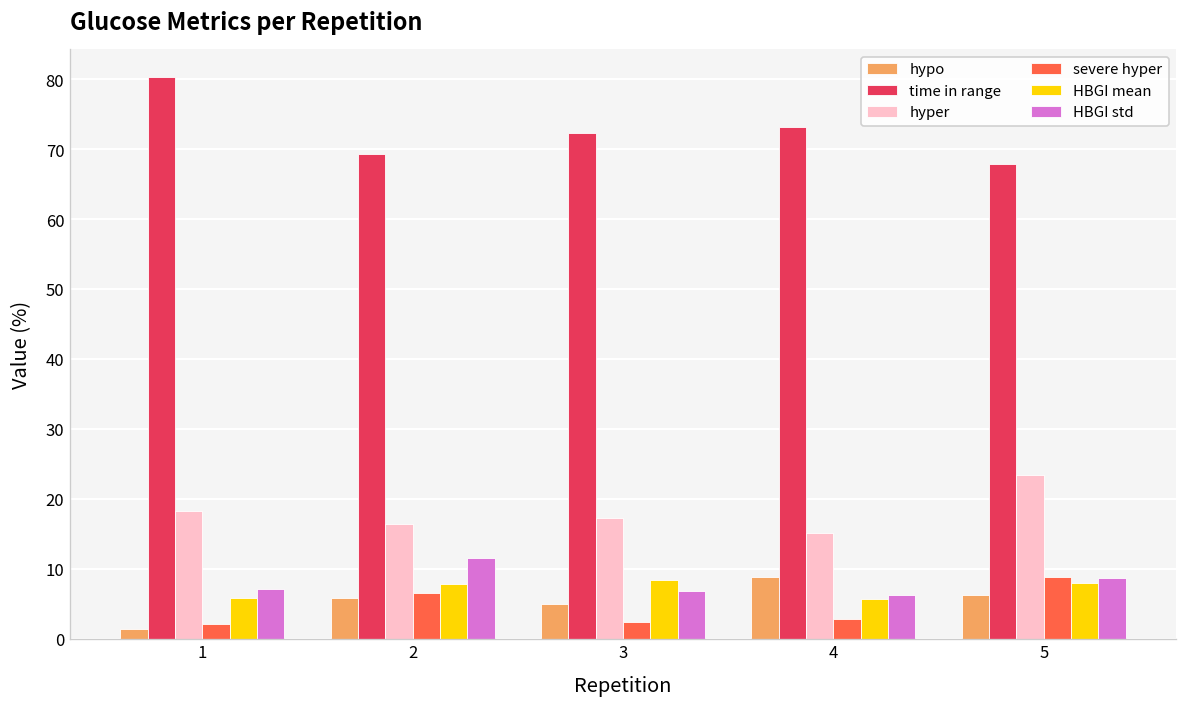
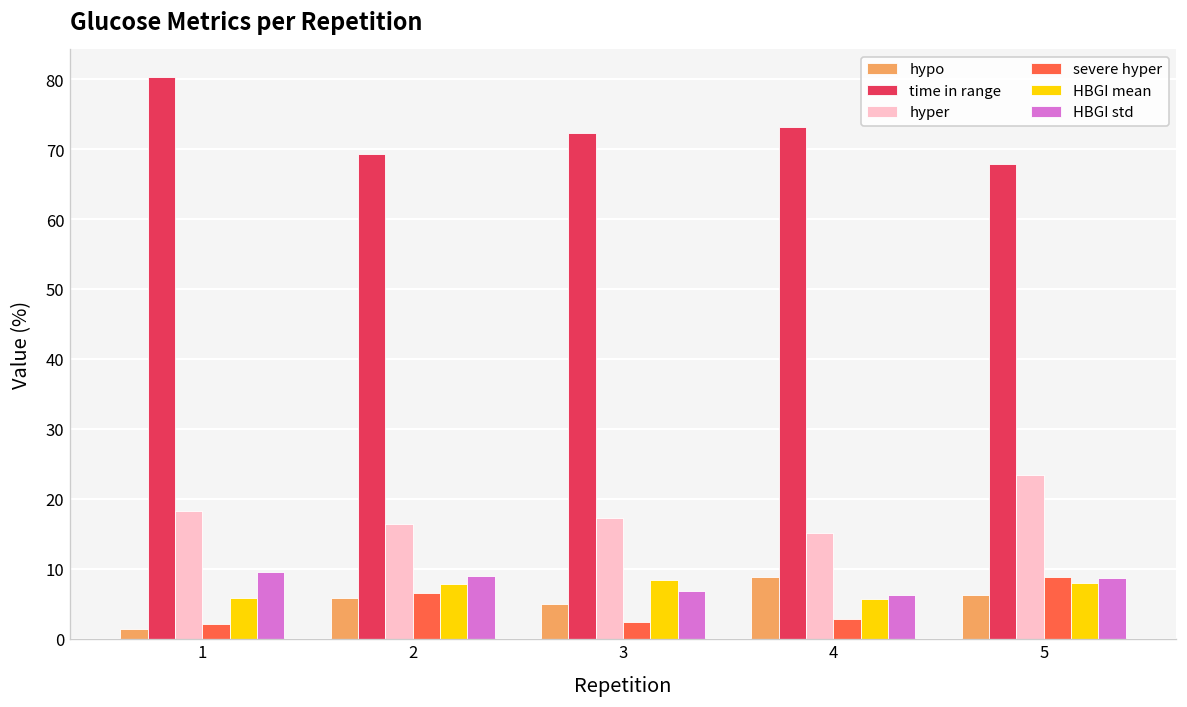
  {
    "hypo": {
      "1": 1,
      "2": 6,
      "3": 5,
      "4": 9,
      "5": 6
    },
    "hyper": {
      "1": 18,
      "2": 16,
      "3": 17,
      "4": 15,
      "5": 23
    },
    "HBGI mean": {
      "1": 6,
      "2": 8,
      "3": 8,
      "4": 6,
      "5": 8
    },
    "HBGI std": {
-     "1": 7,
-     "2": 12,
+     "1": 10,
+     "2": 9,
      "3": 7,
      "4": 6,
      "5": 9
    }
  }
